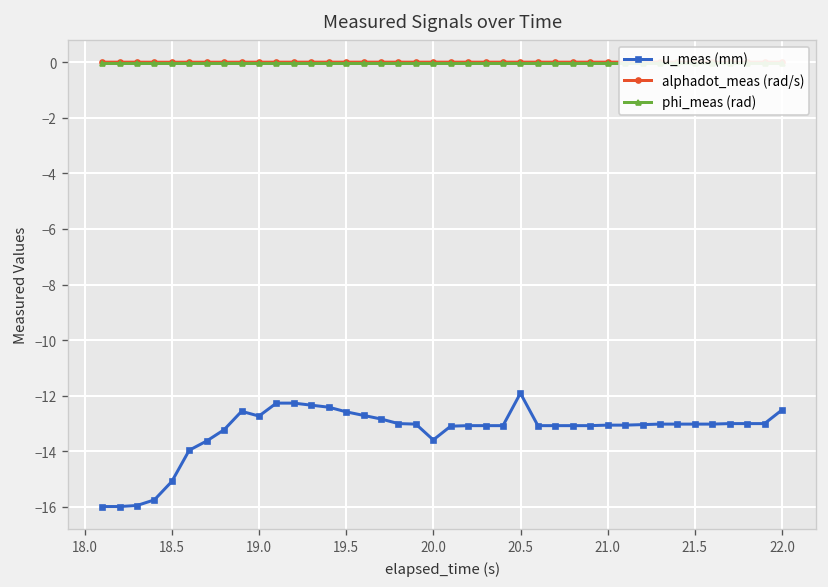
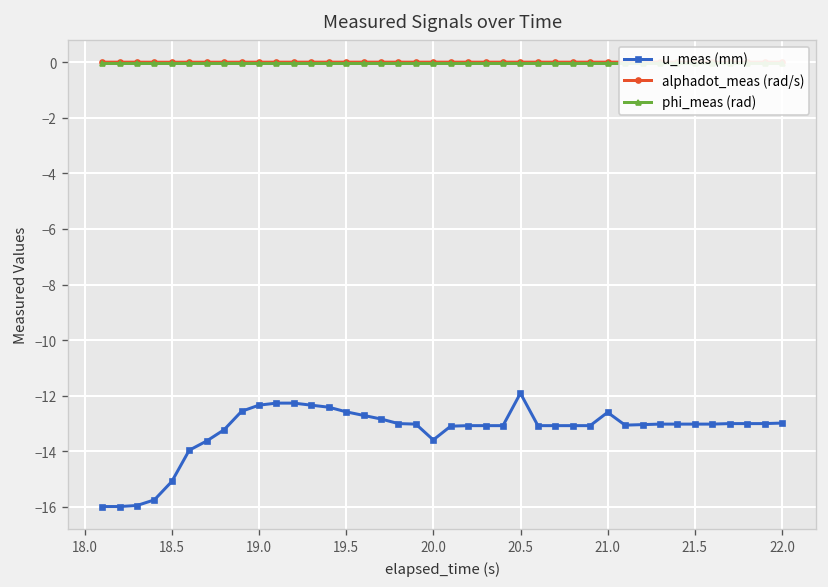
  {
    "u_meas (mm)": {
      "18.5": -15.1,
-     "19.0": -12.7,
+     "19.0": -12.3,
      "19.5": -12.6,
      "20.0": -13.6,
      "20.5": -11.9,
-     "21.0": -13.1,
+     "21.0": -12.6,
      "21.5": -13.0,
-     "22.0": -12.5
+     "22.0": -13.0
    },
    "phi_meas (rad)": {
      "18.5": 0.0,
      "19.0": 0.0,
      "19.5": 0.0,
      "20.0": 0.0,
      "20.5": 0.0,
      "21.0": 0.0
    }
  }
